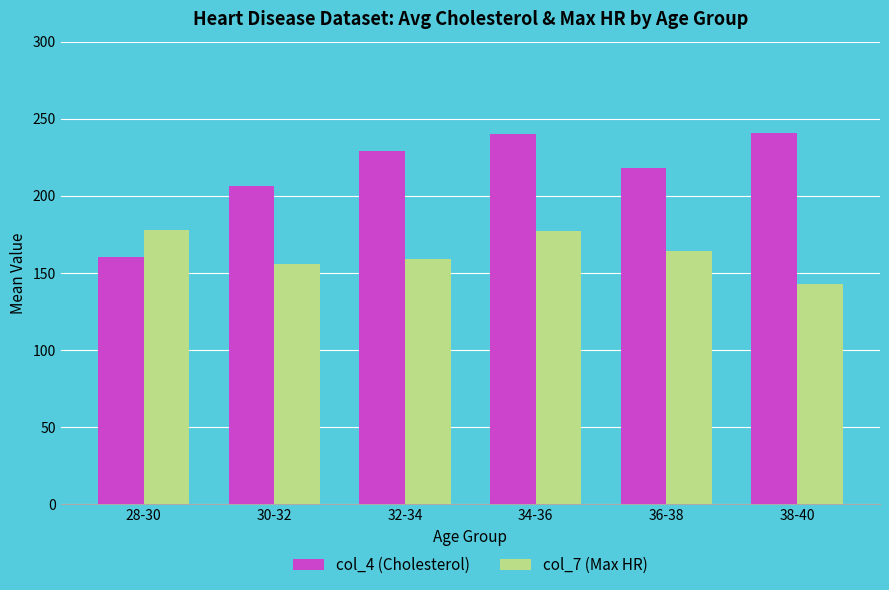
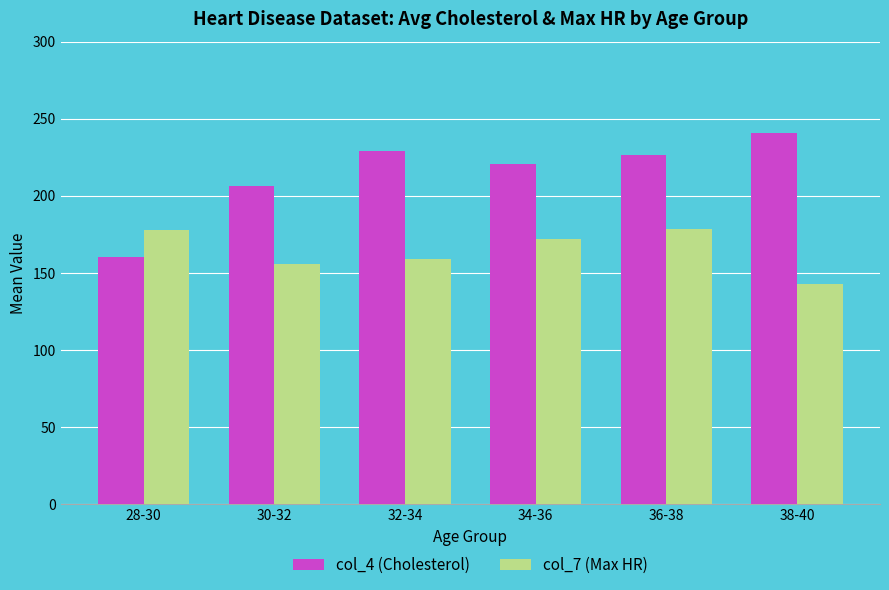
  {
    "col_4 (Cholesterol)": {
      "28-30": 160,
      "30-32": 207,
      "32-34": 229,
-     "34-36": 240,
-     "36-38": 218,
+     "34-36": 221,
+     "36-38": 226,
      "38-40": 241
    },
    "col_7 (Max HR)": {
      "28-30": 178,
      "30-32": 156,
      "32-34": 159,
-     "34-36": 178,
-     "36-38": 164,
+     "34-36": 172,
+     "36-38": 179,
      "38-40": 143
    }
  }
